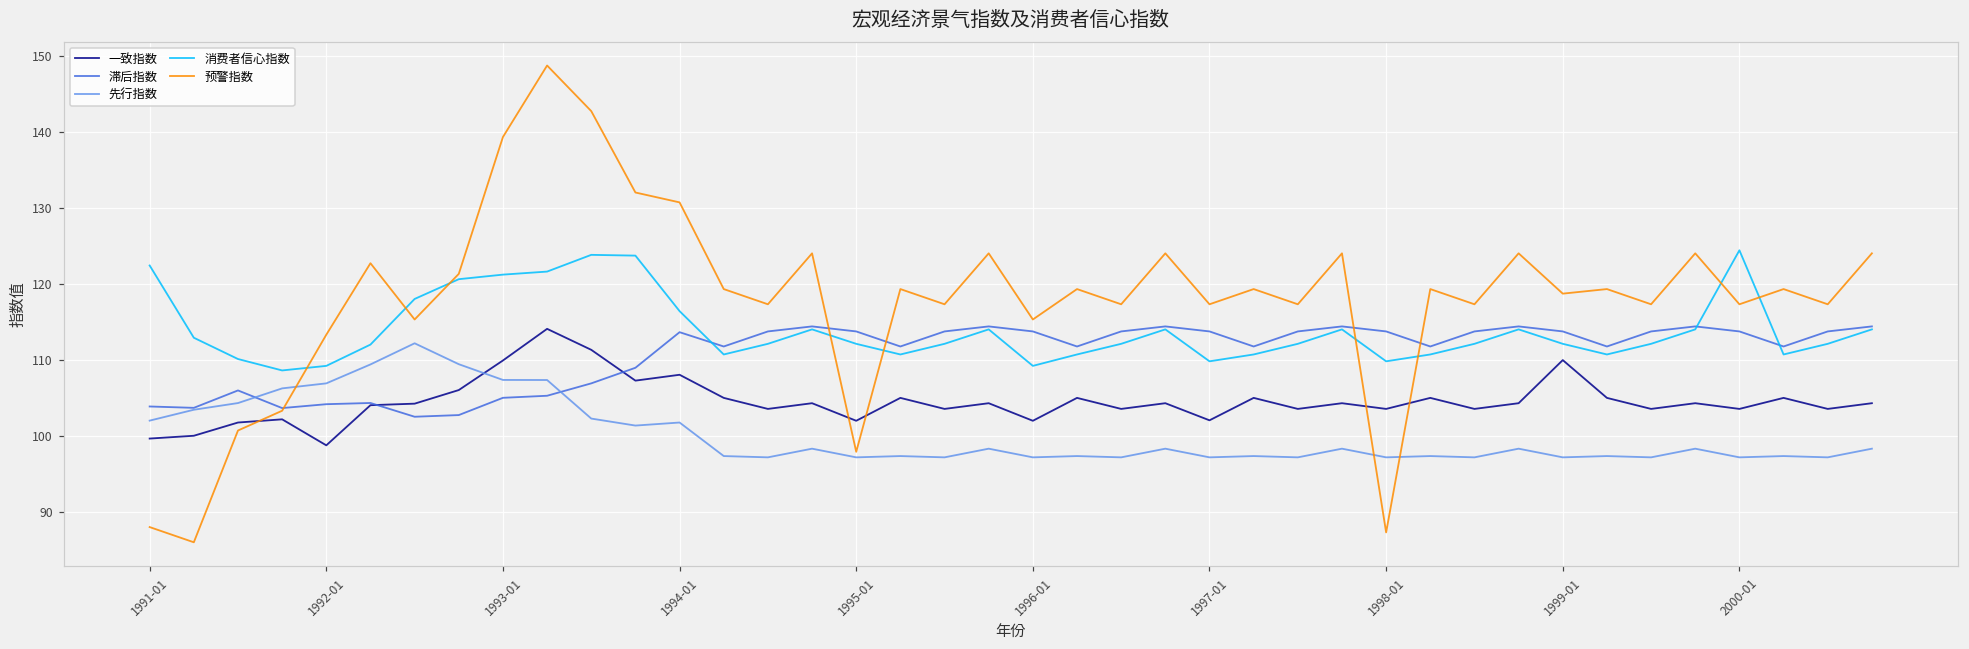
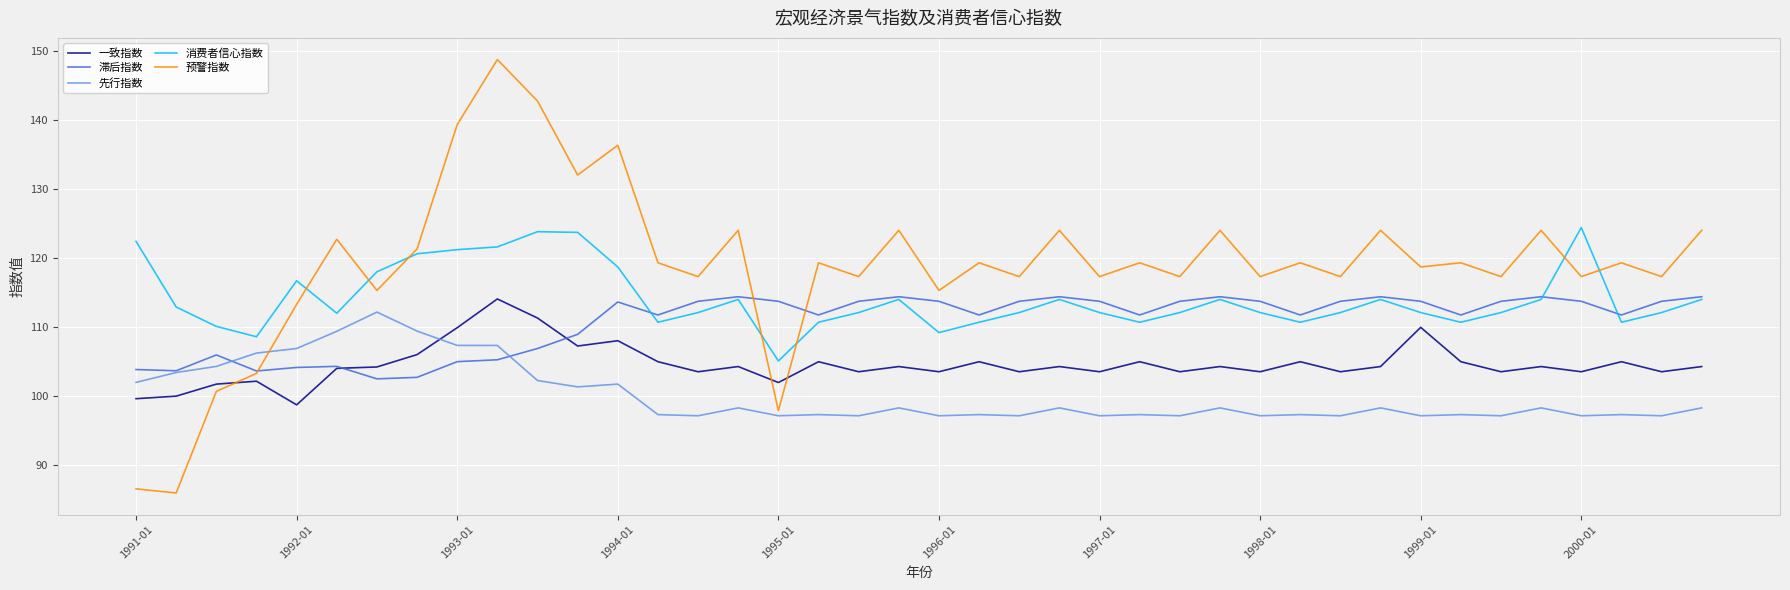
  {
    "一致指数": {
      "1991-01": 100,
      "1992-01": 99,
      "1993-01": 110,
      "1994-01": 108,
      "1995-01": 102,
-     "1996-01": 102,
-     "1997-01": 102,
+     "1996-01": 104,
+     "1997-01": 104,
      "1998-01": 104,
      "1999-01": 110,
      "2000-01": 104
    },
    "消费者信心指数": {
      "1991-01": 122,
-     "1992-01": 109,
+     "1992-01": 117,
      "1993-01": 121,
-     "1994-01": 116,
-     "1995-01": 112,
+     "1994-01": 119,
+     "1995-01": 105,
      "1996-01": 109,
-     "1997-01": 110,
-     "1998-01": 110,
+     "1997-01": 112,
+     "1998-01": 112,
      "1999-01": 112,
      "2000-01": 124
    },
    "预警指数": {
-     "1991-01": 88,
+     "1991-01": 87,
      "1992-01": 113,
      "1993-01": 139,
-     "1994-01": 131,
+     "1994-01": 136,
      "1995-01": 98,
      "1996-01": 115,
      "1997-01": 117,
-     "1998-01": 87,
+     "1998-01": 117,
      "1999-01": 119,
      "2000-01": 117
    }
  }
